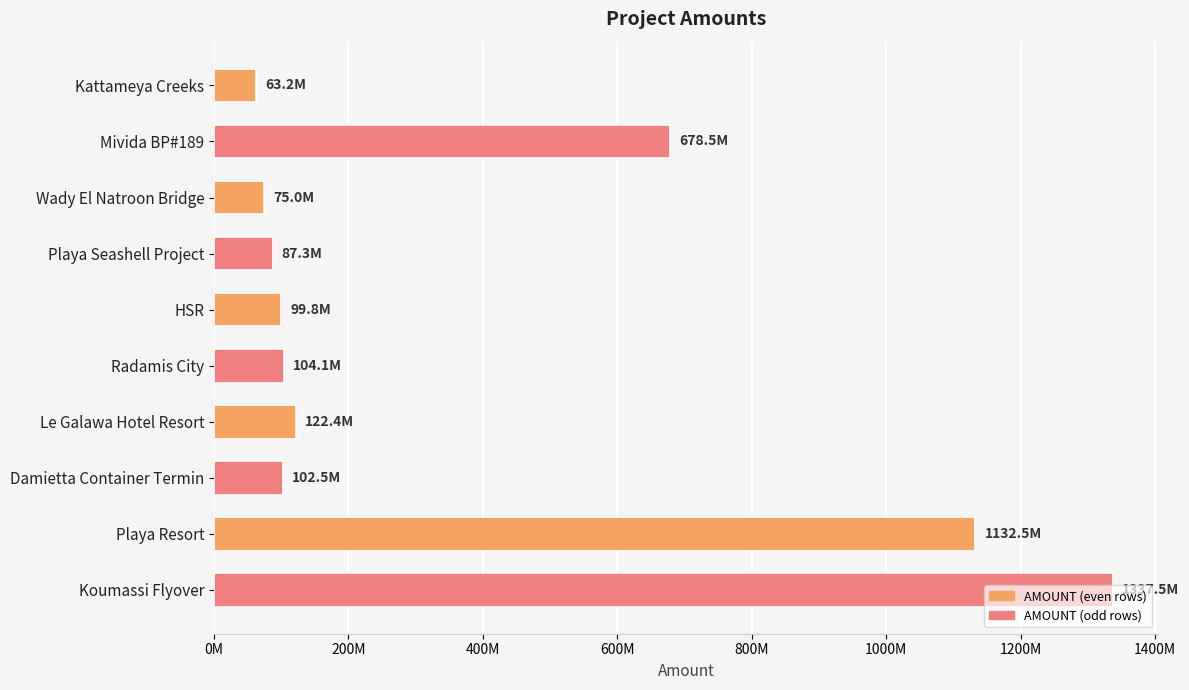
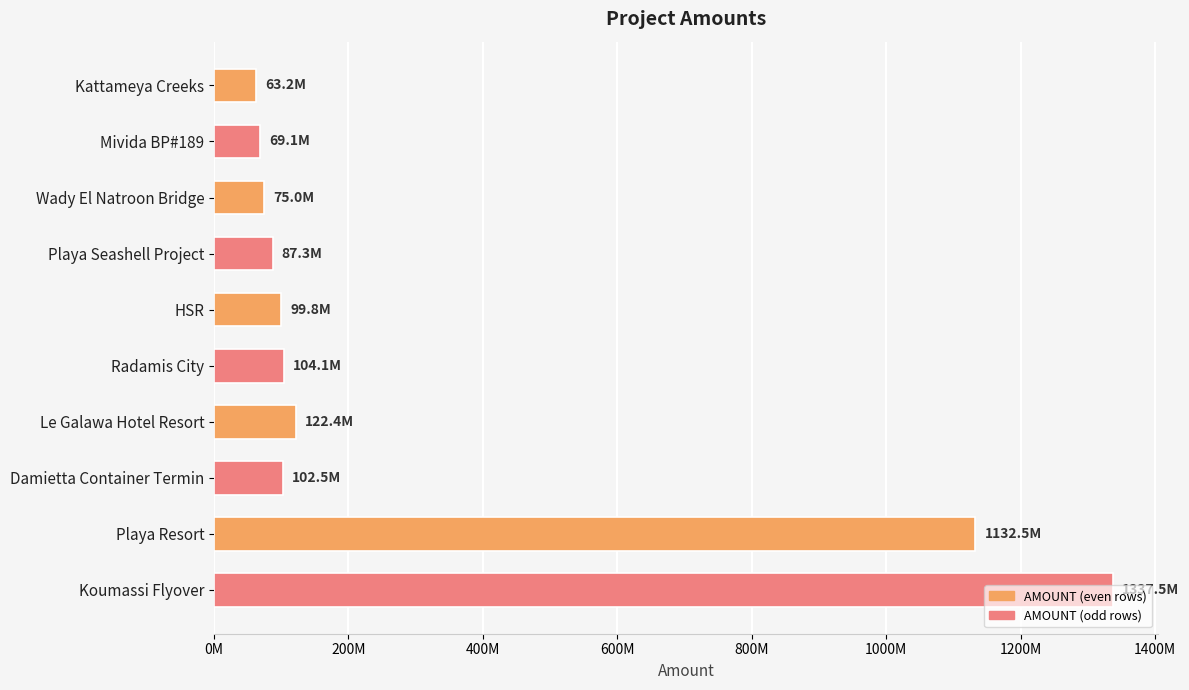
  {
    "Kattameya Creeks": "63.2M",
-   "Mivida BP#189": "678.5M",
+   "Mivida BP#189": "69.1M",
    "Wady El Natroon Bridge": "75.0M",
    "Playa Seashell Project": "87.3M",
    "HSR": "99.8M",
    "Radamis City": "104.1M",
    "Le Galawa Hotel Resort": "122.4M",
    "Damietta Container Termin": "102.5M",
    "Playa Resort": "1132.5M"
  }
